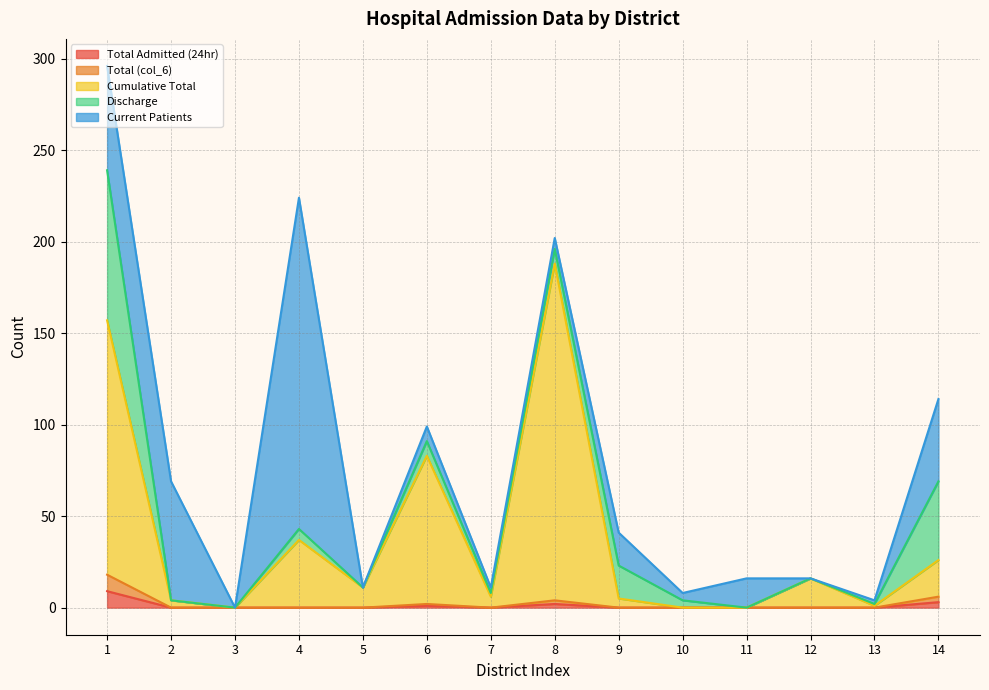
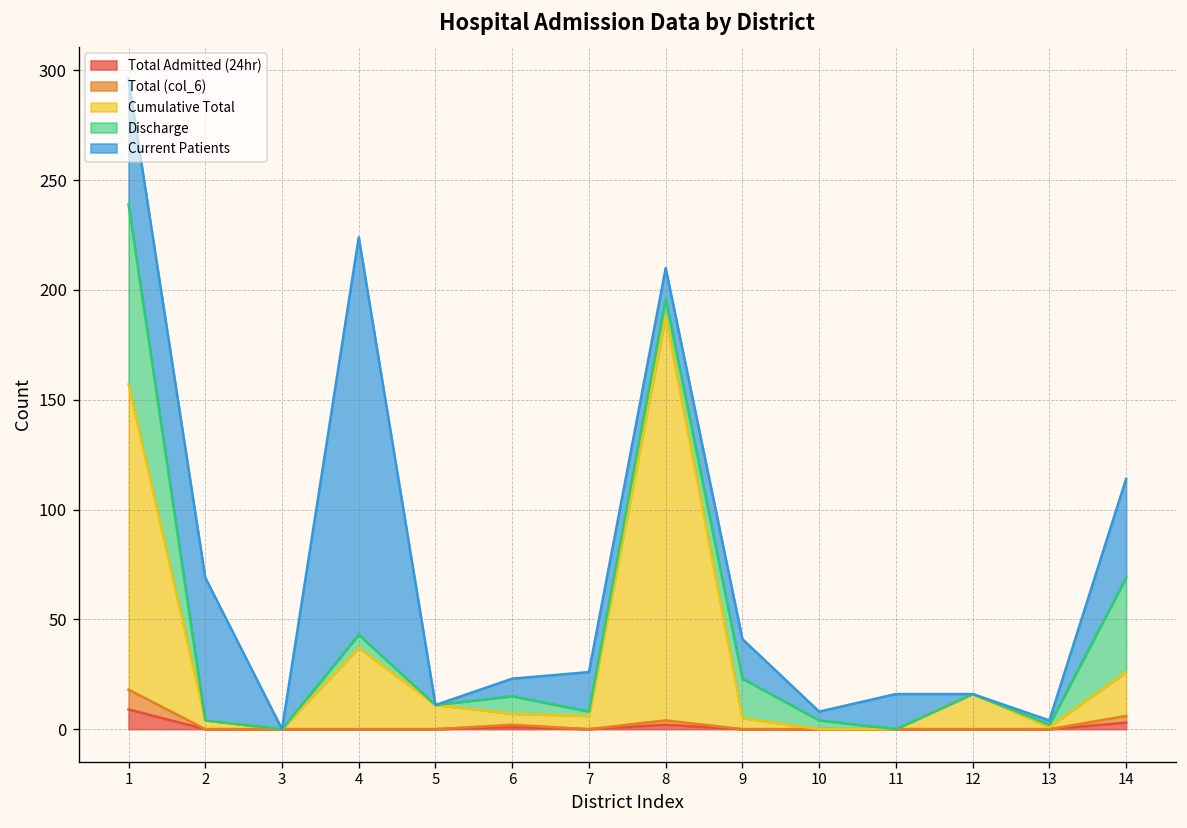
  {
    "Cumulative Total": {
      "1": 139,
      "4": 37,
-     "6": 81,
+     "6": 5,
      "7": 6,
      "8": 184,
      "9": 5,
      "14": 20
    },
    "Discharge": {
      "1": 82,
      "4": 6,
      "6": 8,
      "7": 2,
      "8": 8,
      "9": 18,
      "10": 4,
      "14": 43
    },
    "Current Patients": {
      "2": 65,
      "4": 181,
      "6": 8,
-     "7": 3,
-     "8": 6,
+     "7": 18,
+     "8": 14,
      "9": 18,
      "10": 4,
      "11": 16,
      "13": 2,
      "14": 45
    }
  }
